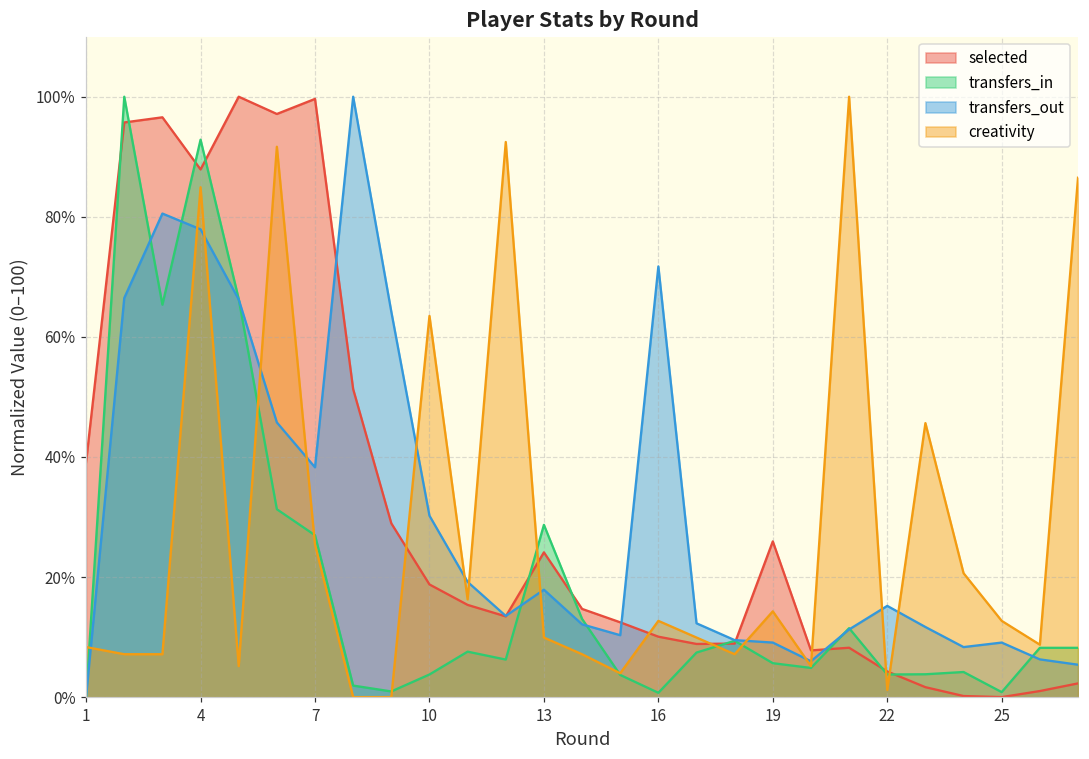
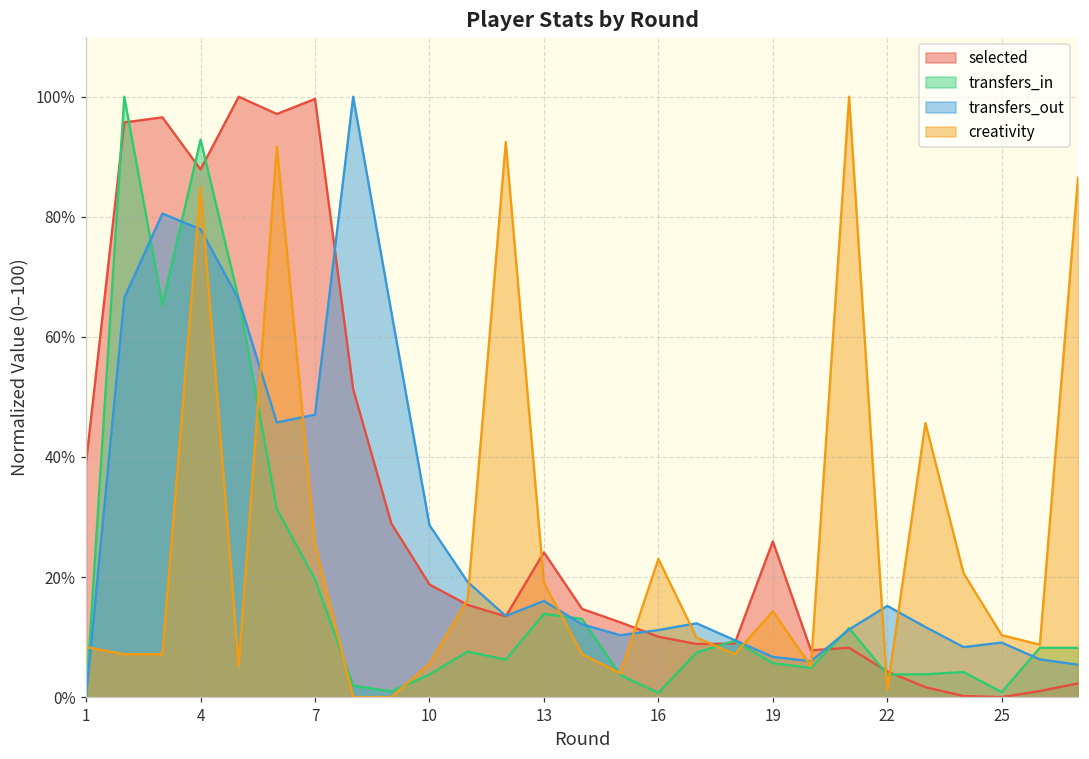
  {
    "selected": {
      "1": "39%",
      "4": "88%",
      "7": "100%",
      "10": "19%",
      "13": "24%",
      "16": "10%",
      "19": "26%",
      "22": "4%",
      "25": "0%"
    },
    "transfers_in": {
      "4": "93%",
-     "7": "27%",
+     "7": "20%",
      "10": "4%",
-     "13": "29%",
+     "13": "14%",
      "16": "1%",
      "19": "6%",
      "22": "4%",
      "25": "1%"
    },
    "transfers_out": {
      "4": "78%",
-     "7": "38%",
-     "10": "30%",
-     "13": "18%",
-     "16": "72%",
-     "19": "9%",
+     "7": "47%",
+     "10": "29%",
+     "13": "16%",
+     "16": "11%",
+     "19": "7%",
      "22": "15%",
      "25": "9%"
    },
    "creativity": {
      "1": "8%",
      "4": "85%",
      "7": "25%",
-     "10": "63%",
-     "13": "10%",
-     "16": "13%",
+     "10": "6%",
+     "13": "19%",
+     "16": "23%",
      "19": "14%",
      "22": "1%",
-     "25": "13%"
+     "25": "10%"
    }
  }
